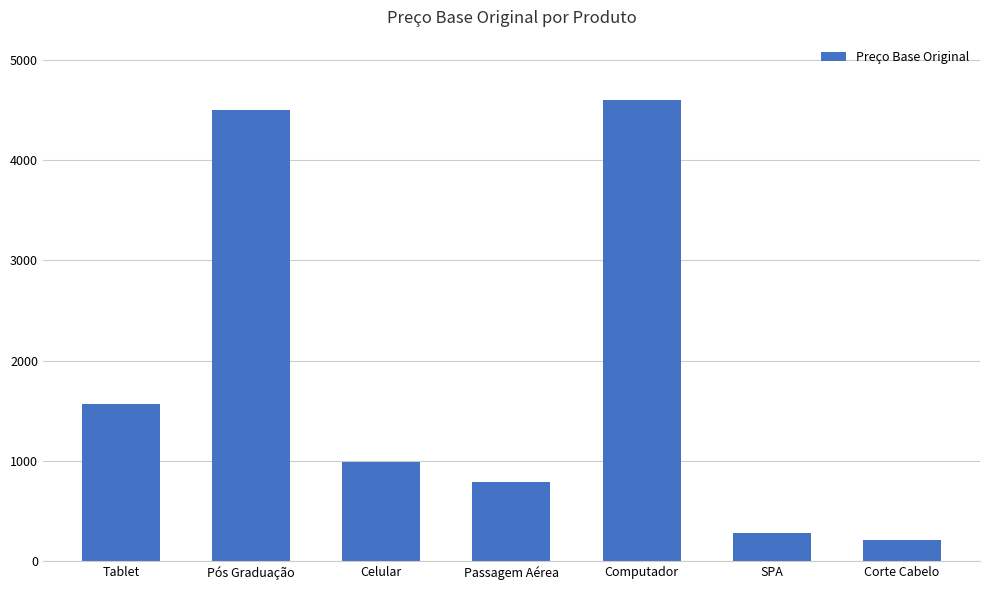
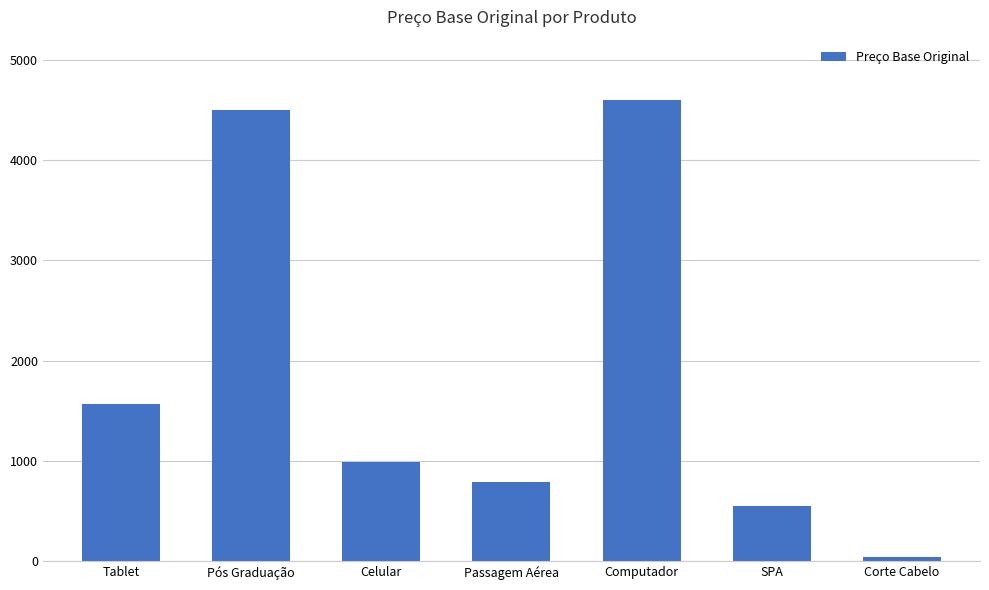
  {
    "Tablet": 1570,
    "Pós Graduação": 4500,
    "Celular": 990,
    "Passagem Aérea": 790,
    "Computador": 4600,
-   "SPA": 280,
-   "Corte Cabelo": 220
+   "SPA": 550,
+   "Corte Cabelo": 50
  }
